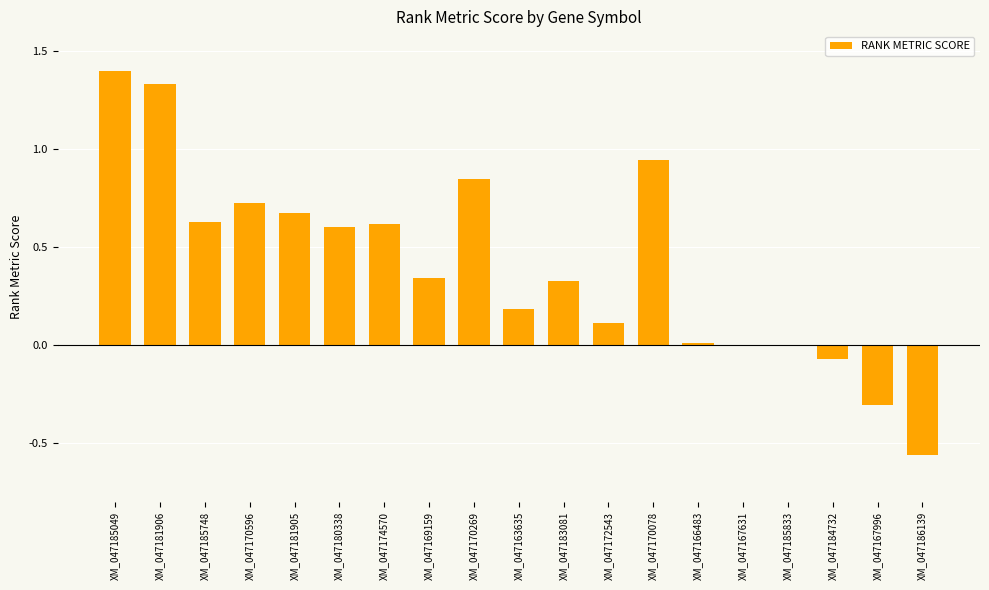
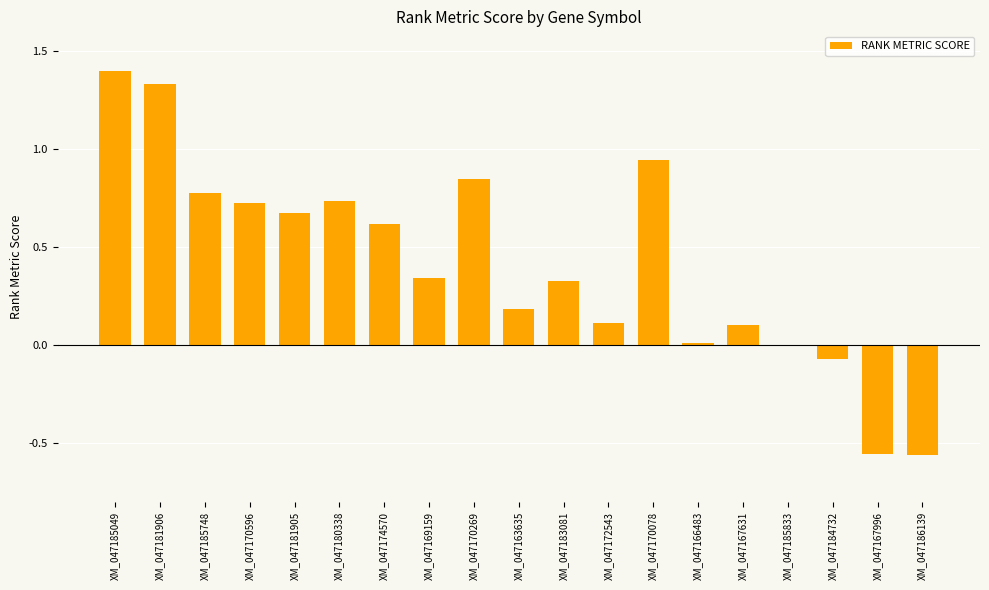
  {
    "XM_047185049": 1.40,
    "XM_047181906": 1.33,
-   "XM_047185748": 0.63,
+   "XM_047185748": 0.77,
    "XM_047170596": 0.72,
    "XM_047181905": 0.67,
-   "XM_047180338": 0.60,
+   "XM_047180338": 0.73,
    "XM_047174570": 0.62,
    "XM_047169159": 0.34,
    "XM_047170269": 0.85,
    "XM_047163635": 0.18,
    "XM_047183081": 0.33,
    "XM_047172543": 0.11,
    "XM_047170078": 0.94,
-   "XM_047167631": 0.0,
+   "XM_047167631": 0.1,
    "XM_047185833": 0.00,
    "XM_047184732": -0.07,
-   "XM_047167996": -0.30,
+   "XM_047167996": -0.55,
    "XM_047186139": -0.56
  }
